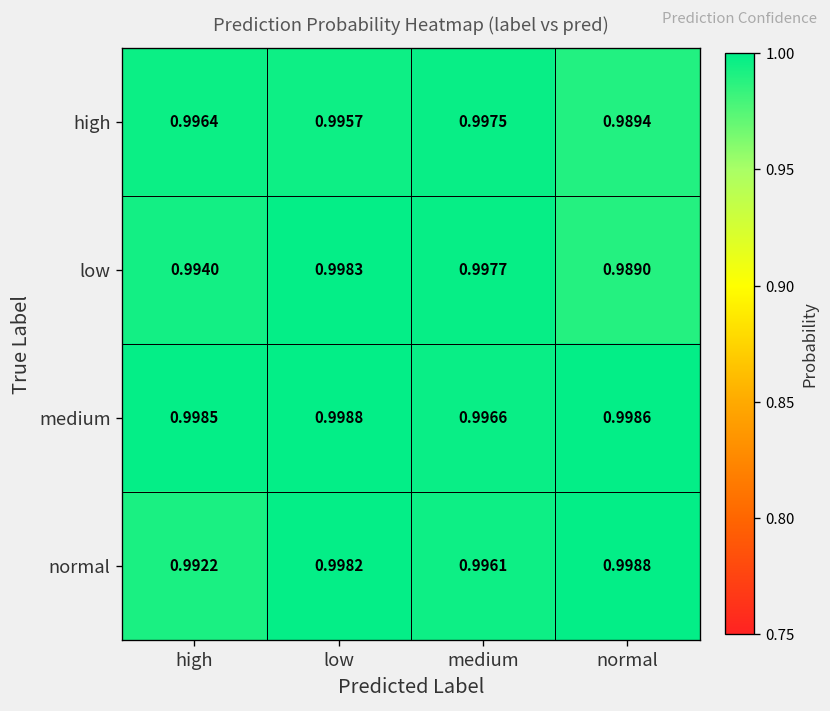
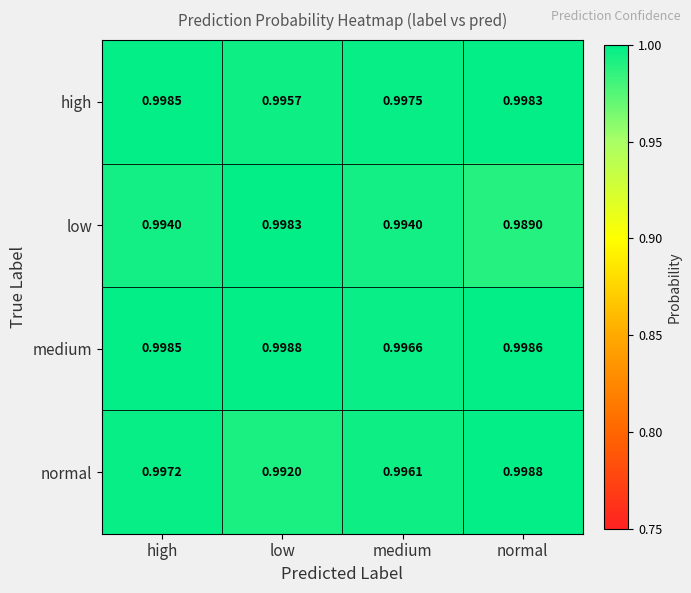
  {
    "high": {
-     "high": 0.9964,
+     "high": 0.9985,
      "low": 0.9957,
      "medium": 0.9975,
-     "normal": 0.9894
+     "normal": 0.9983
    },
    "low": {
      "high": 0.9940,
      "low": 0.9983,
-     "medium": 0.9977,
+     "medium": 0.9940,
      "normal": 0.9890
    },
    "medium": {
      "high": 0.9985,
      "low": 0.9988,
      "medium": 0.9966,
      "normal": 0.9986
    },
    "normal": {
-     "high": 0.9922,
-     "low": 0.9982,
+     "high": 0.9972,
+     "low": 0.9920,
      "medium": 0.9961,
      "normal": 0.9988
    }
  }
